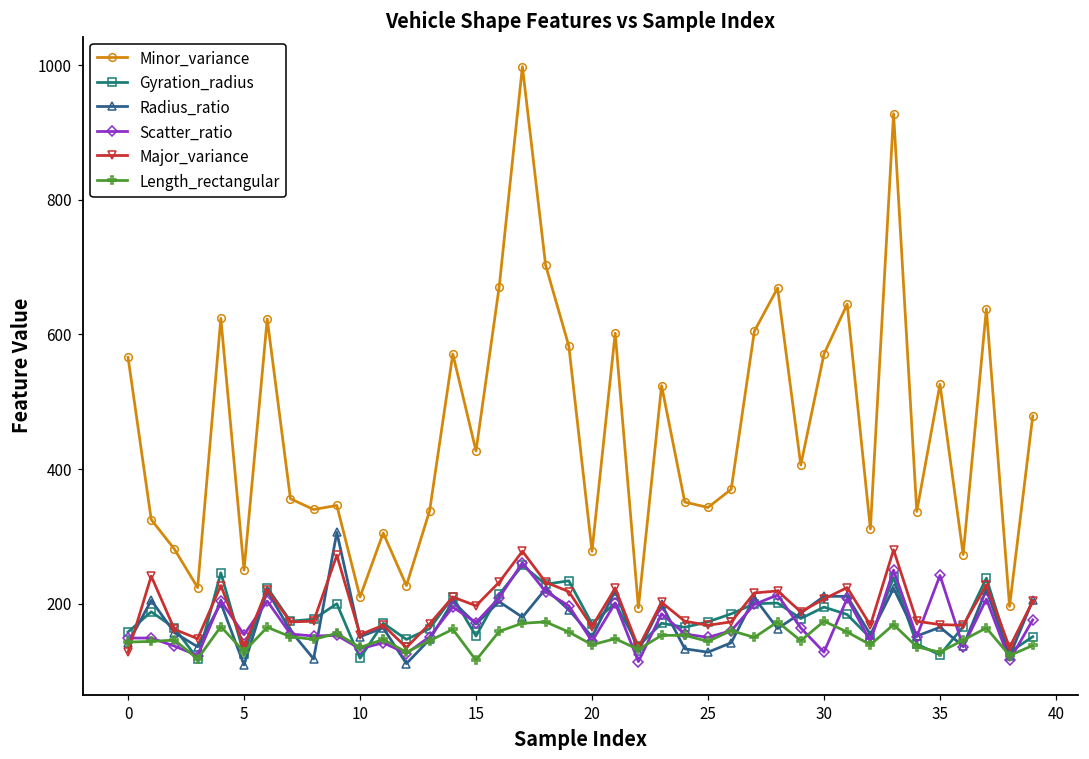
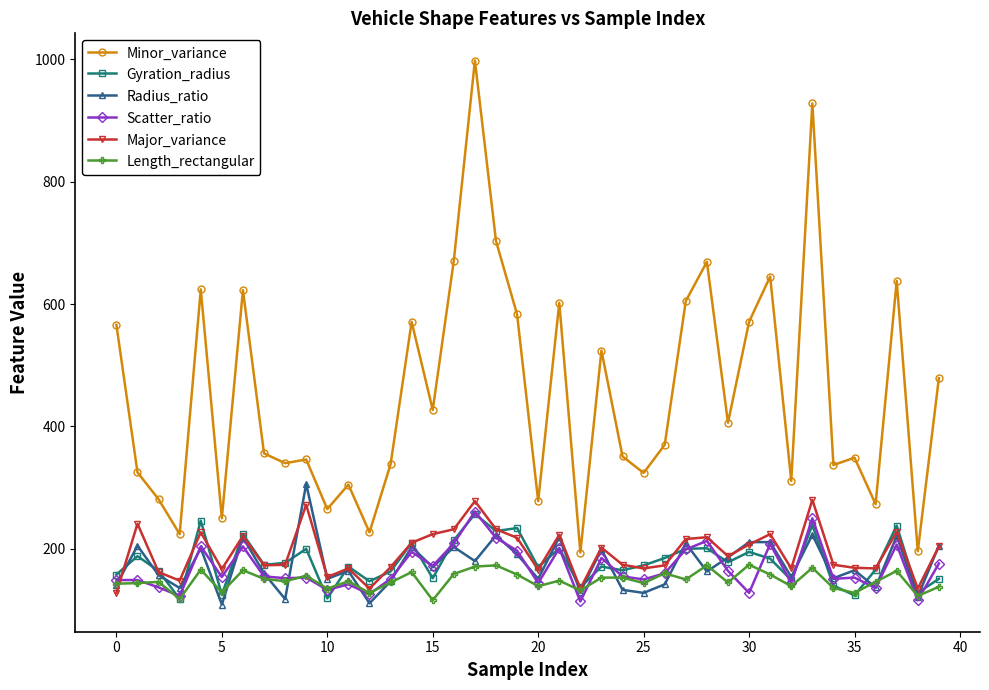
  {
    "Minor_variance": {
      "0": 570,
      "5": 250,
-     "10": 210,
+     "10": 270,
      "15": 430,
      "20": 280,
-     "25": 340,
+     "25": 320,
      "30": 570,
-     "35": 530
+     "35": 350
    },
    "Scatter_ratio": {
      "0": 150,
      "5": 150,
      "20": 140,
      "25": 150,
      "30": 130,
-     "35": 240
+     "35": 150
    },
    "Major_variance": {
      "0": 130,
-     "5": 140,
-     "15": 200,
+     "5": 170,
+     "15": 220,
      "25": 170
    },
    "Length_rectangular": {
      "15": 120,
      "20": 140,
      "25": 140,
      "30": 170
    }
  }
